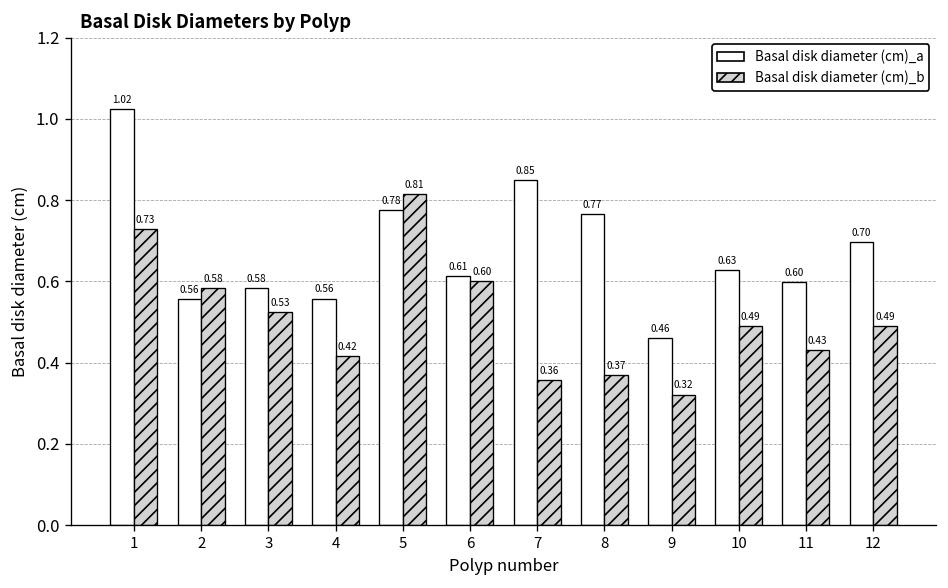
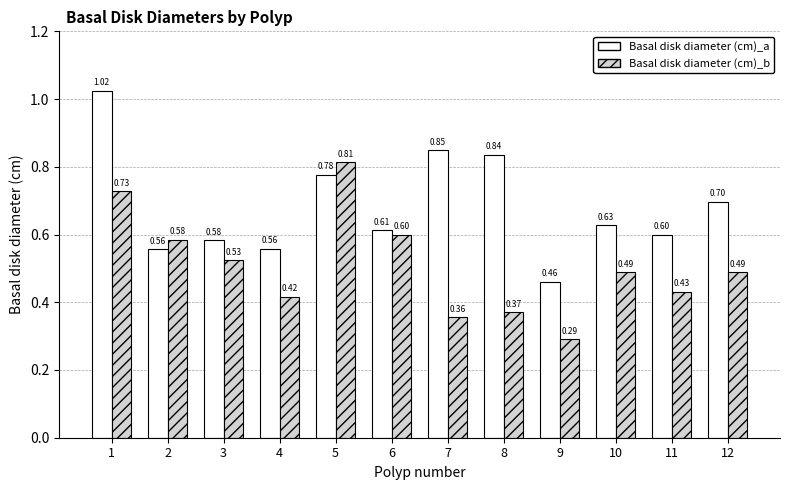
  {
    "Basal disk diameter (cm)_a": {
      "1": 1.02,
      "2": 0.56,
      "3": 0.58,
      "4": 0.56,
      "5": 0.78,
      "6": 0.61,
      "7": 0.85,
-     "8": 0.77,
+     "8": 0.84,
      "9": 0.46,
      "10": 0.63,
      "11": 0.60,
      "12": 0.70
    },
    "Basal disk diameter (cm)_b": {
      "1": 0.73,
      "2": 0.58,
      "3": 0.53,
      "4": 0.42,
      "5": 0.81,
      "6": 0.60,
      "7": 0.36,
      "8": 0.37,
-     "9": 0.32,
+     "9": 0.29,
      "10": 0.49,
      "11": 0.43,
      "12": 0.49
    }
  }
